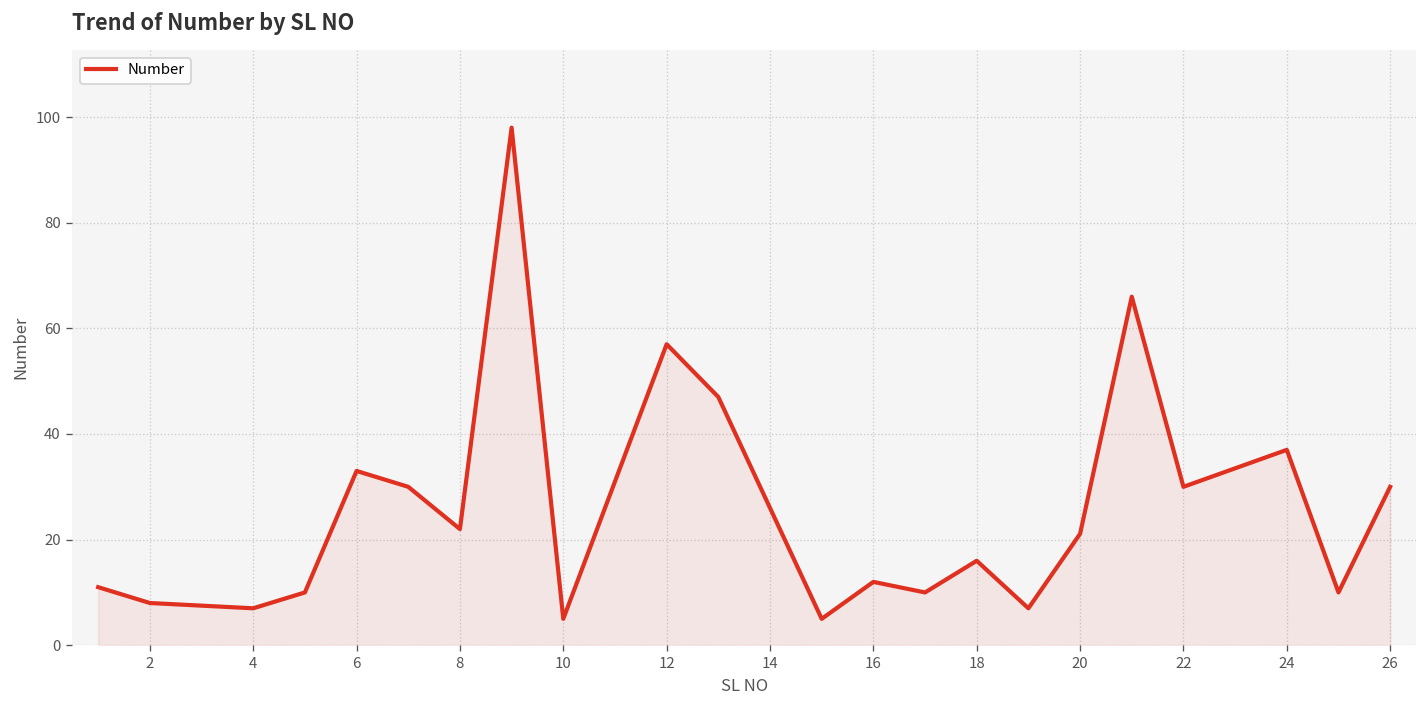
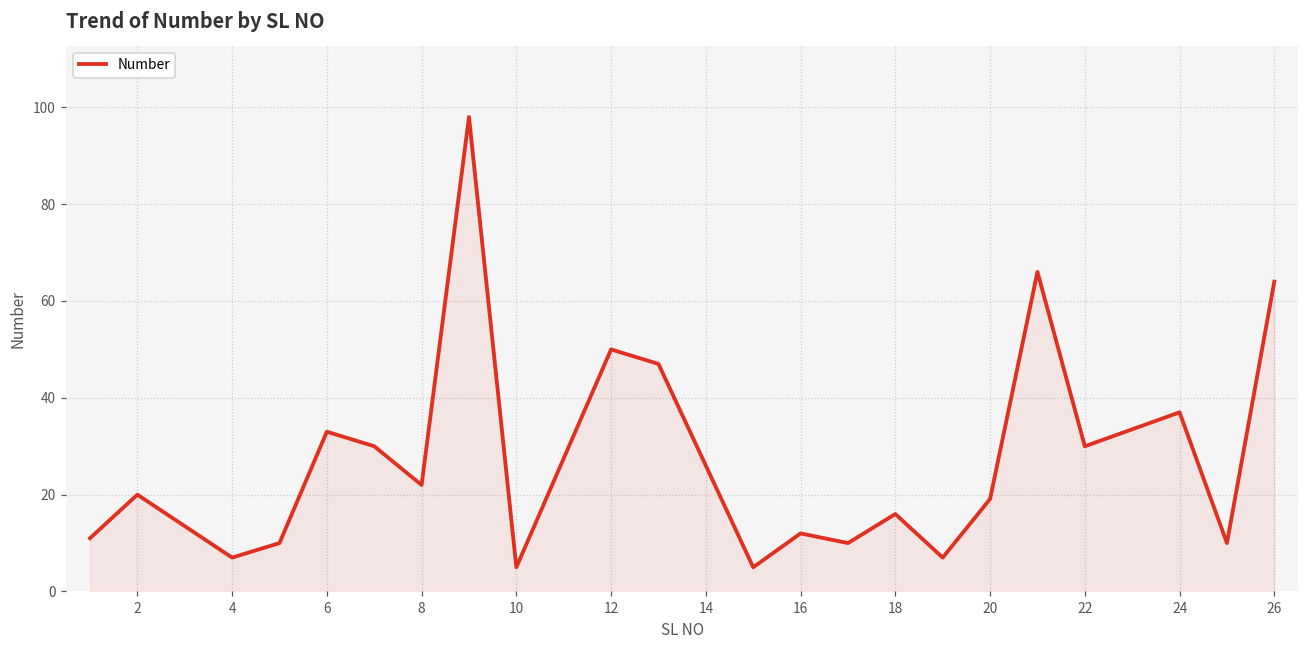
  {
-   "2": 8,
+   "2": 20,
    "4": 7,
    "6": 33,
    "8": 22,
    "10": 5,
-   "12": 57,
+   "12": 50,
    "16": 12,
    "18": 16,
-   "20": 21,
+   "20": 19,
    "22": 30,
    "24": 37,
-   "26": 30
+   "26": 64
  }
